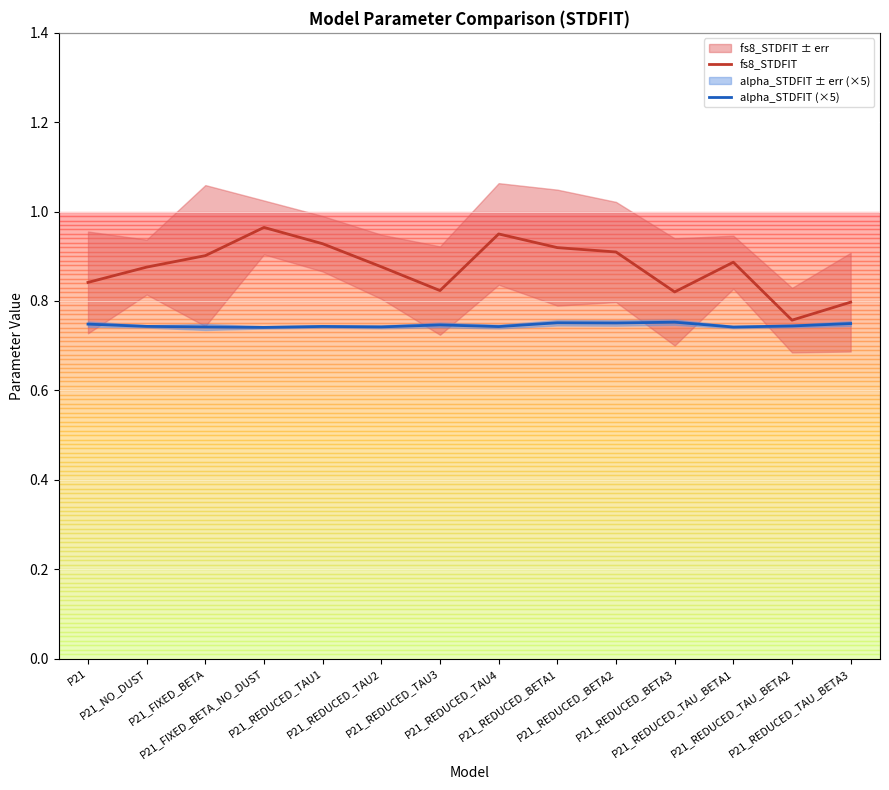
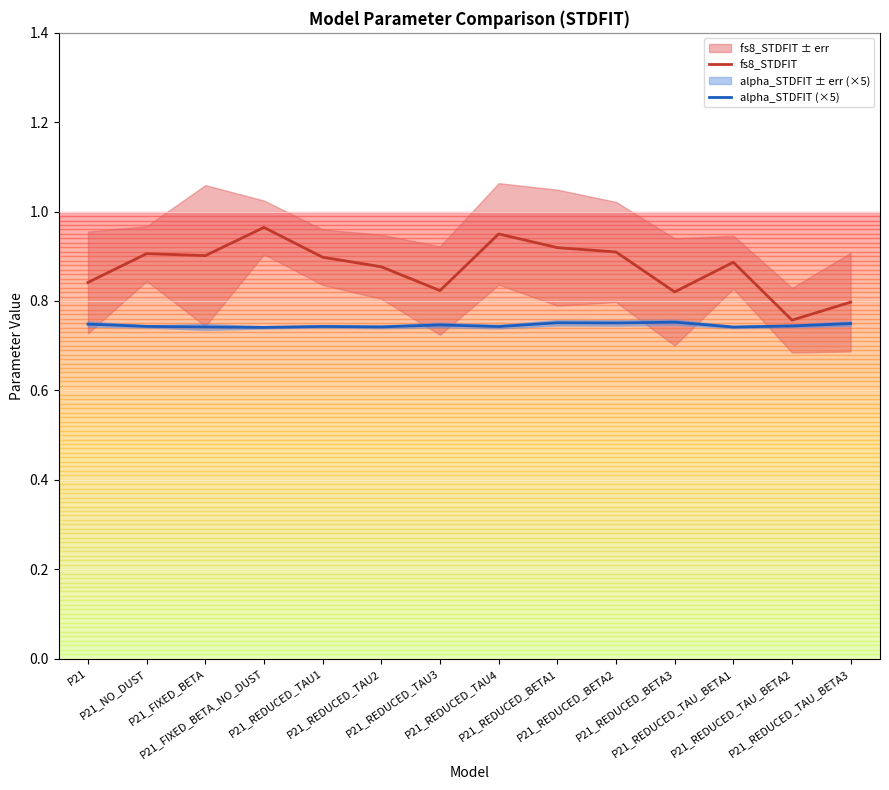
  {
    "fs8_STDFIT": {
      "P21": 0.84,
-     "P21_NO_DUST": 0.88,
+     "P21_NO_DUST": 0.91,
      "P21_FIXED_BETA": 0.90,
      "P21_FIXED_BETA_NO_DUST": 0.96,
-     "P21_REDUCED_TAU1": 0.93,
+     "P21_REDUCED_TAU1": 0.90,
      "P21_REDUCED_TAU2": 0.88,
      "P21_REDUCED_TAU3": 0.82,
      "P21_REDUCED_TAU4": 0.95,
      "P21_REDUCED_BETA1": 0.92,
      "P21_REDUCED_BETA2": 0.91,
      "P21_REDUCED_BETA3": 0.82,
      "P21_REDUCED_TAU_BETA1": 0.89,
      "P21_REDUCED_TAU_BETA2": 0.76,
      "P21_REDUCED_TAU_BETA3": 0.80
    },
    "alpha_STDFIT (×5)": {
      "P21": 0.75,
      "P21_FIXED_BETA": 0.74,
      "P21_REDUCED_BETA1": 0.75,
      "P21_REDUCED_BETA2": 0.75,
      "P21_REDUCED_BETA3": 0.75
    }
  }
